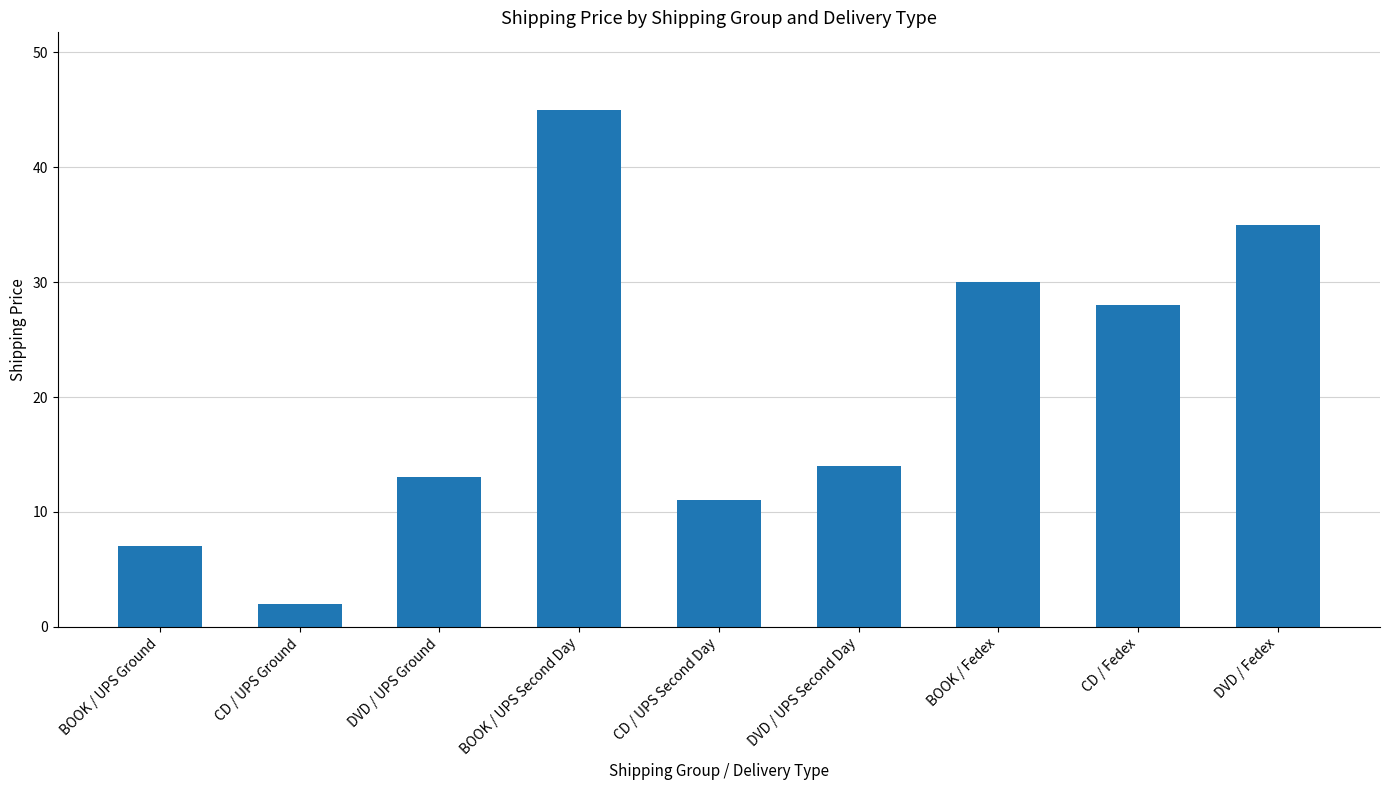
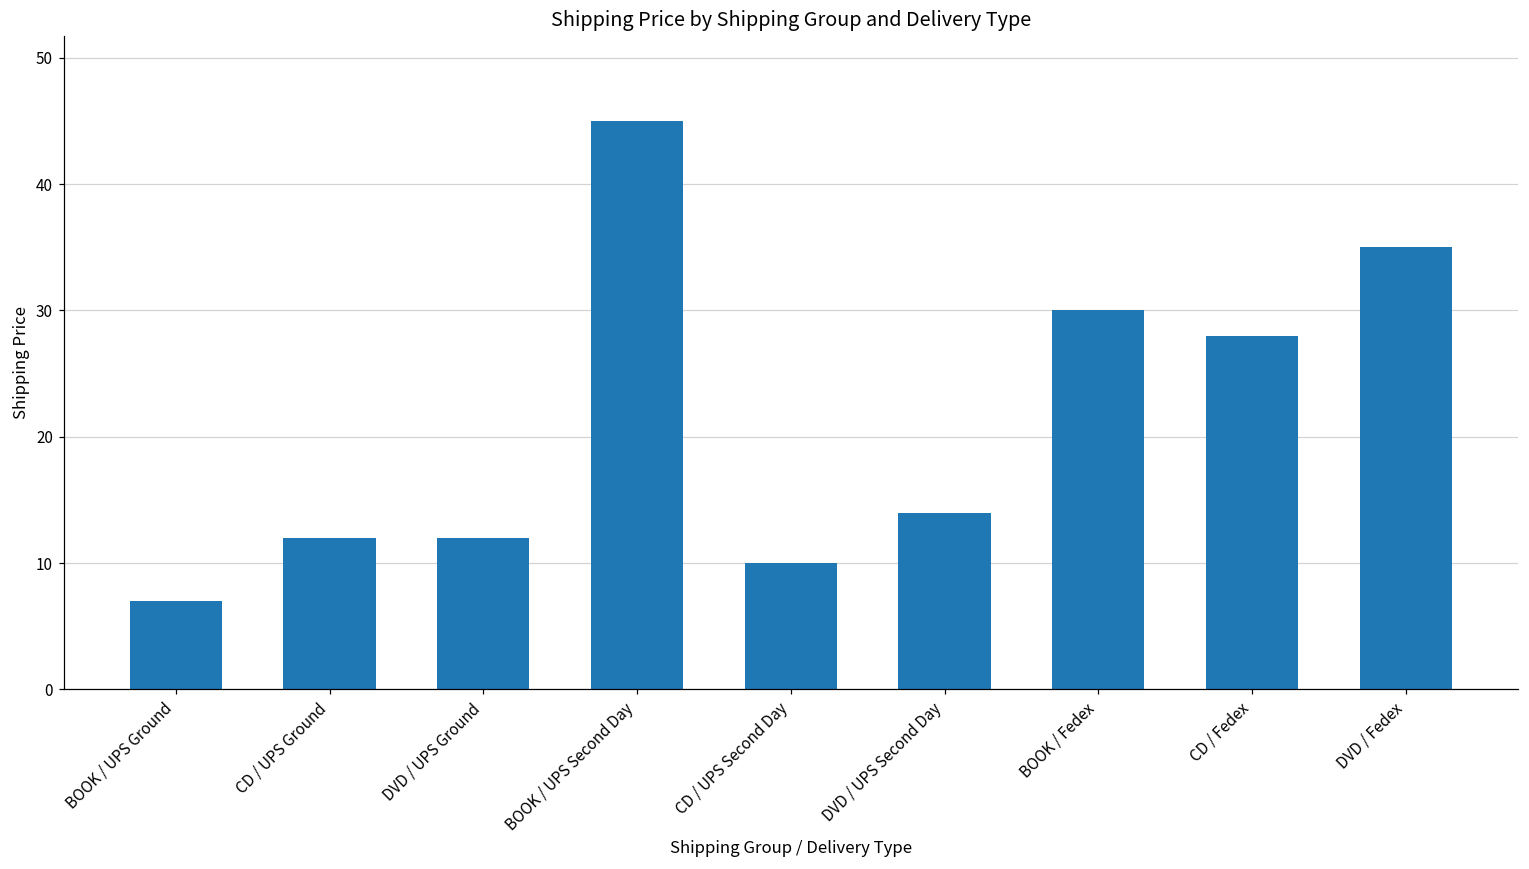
  {
    "BOOK / UPS Ground": 7,
-   "CD / UPS Ground": 2,
-   "DVD / UPS Ground": 13,
+   "CD / UPS Ground": 12,
+   "DVD / UPS Ground": 12,
    "BOOK / UPS Second Day": 45,
-   "CD / UPS Second Day": 11,
+   "CD / UPS Second Day": 10,
    "DVD / UPS Second Day": 14,
    "BOOK / Fedex": 30,
    "CD / Fedex": 28,
    "DVD / Fedex": 35
  }
